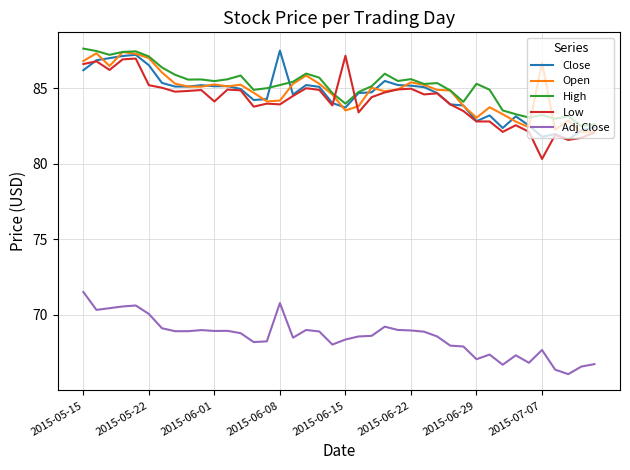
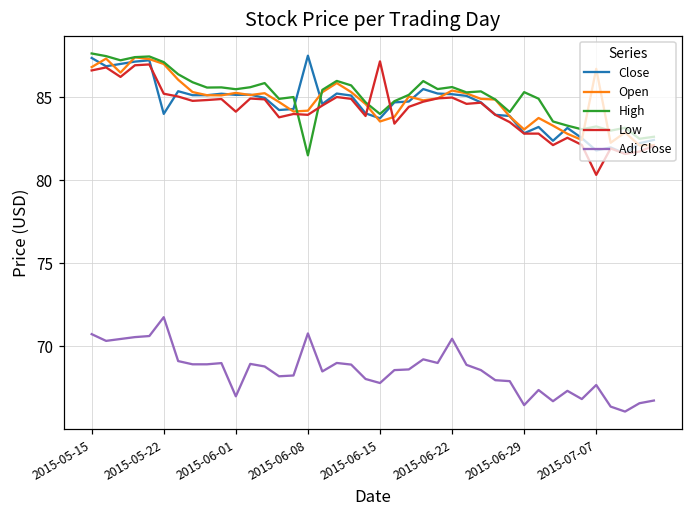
  {
    "Close": {
-     "2015-05-15": 86.2,
-     "2015-05-22": 86.5,
+     "2015-05-15": 87.3,
+     "2015-05-22": 84.0,
      "2015-06-08": 87.5,
      "2015-06-15": 83.7,
      "2015-06-22": 85.2
    },
    "Open": {
      "2015-05-15": 86.8,
      "2015-06-08": 84.2,
      "2015-06-15": 83.5,
      "2015-06-22": 85.4,
      "2015-06-29": 83.1
    },
    "High": {
      "2015-05-15": 87.6,
      "2015-06-01": 85.5,
-     "2015-06-08": 85.2,
+     "2015-06-08": 81.5,
      "2015-06-15": 84.0,
      "2015-06-22": 85.6,
      "2015-06-29": 85.3
    },
    "Low": {
      "2015-05-15": 86.6,
      "2015-05-22": 85.2,
      "2015-06-01": 84.1,
      "2015-06-08": 83.9,
      "2015-06-15": 87.1,
      "2015-06-22": 85.0,
      "2015-07-07": 80.3
    },
    "Adj Close": {
-     "2015-05-15": 71.5,
-     "2015-05-22": 70.1,
-     "2015-06-01": 68.9,
+     "2015-05-15": 70.7,
+     "2015-05-22": 71.8,
+     "2015-06-01": 67.0,
      "2015-06-08": 70.8,
-     "2015-06-15": 68.4,
-     "2015-06-22": 69.0,
-     "2015-06-29": 67.1,
+     "2015-06-15": 67.8,
+     "2015-06-22": 70.5,
+     "2015-06-29": 66.5,
      "2015-07-07": 67.7
    }
  }
